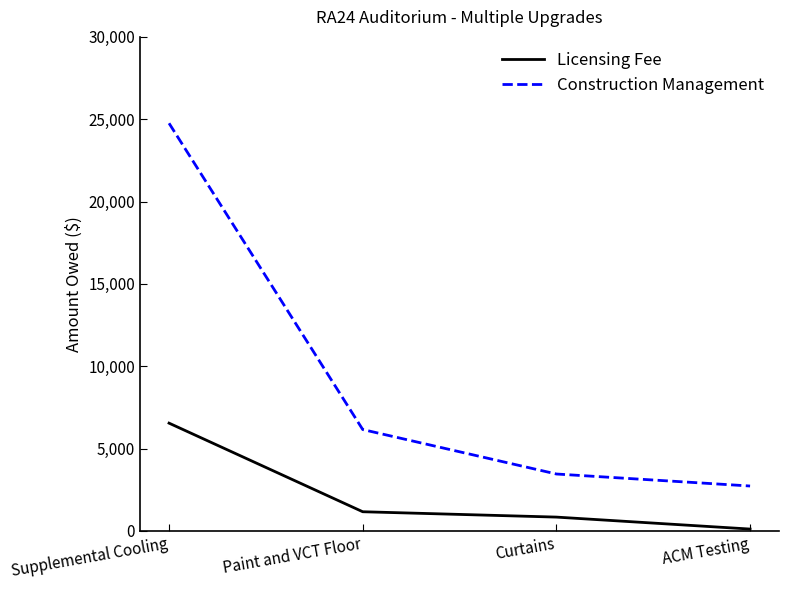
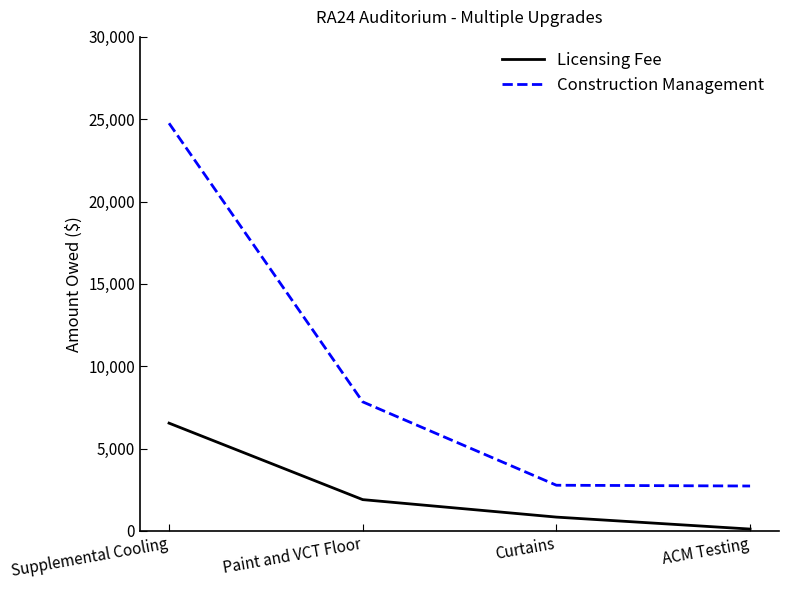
  {
    "Licensing Fee": {
      "Supplemental Cooling": "6,500",
-     "Paint and VCT Floor": "1,200",
+     "Paint and VCT Floor": "1,900",
      "Curtains": "800",
      "ACM Testing": "100"
    },
    "Construction Management": {
      "Supplemental Cooling": "24,800",
-     "Paint and VCT Floor": "6,200",
-     "Curtains": "3,500",
+     "Paint and VCT Floor": "7,800",
+     "Curtains": "2,800",
      "ACM Testing": "2,700"
    }
  }
